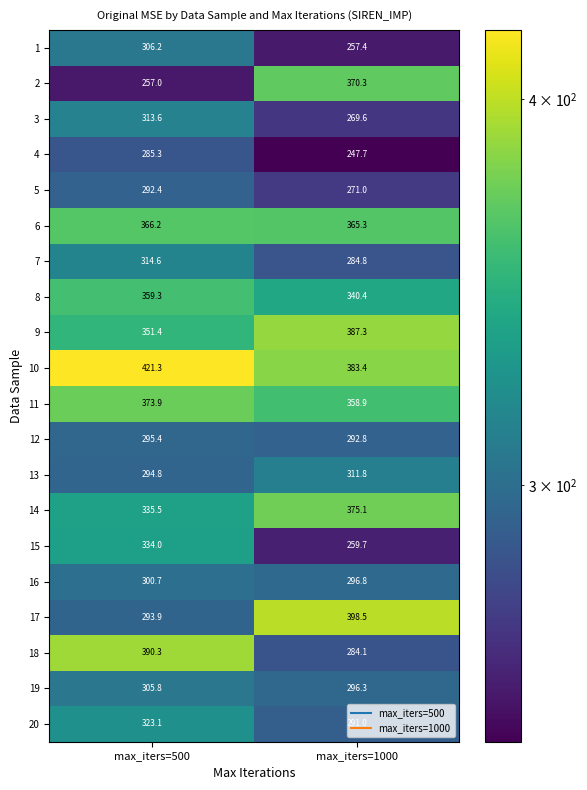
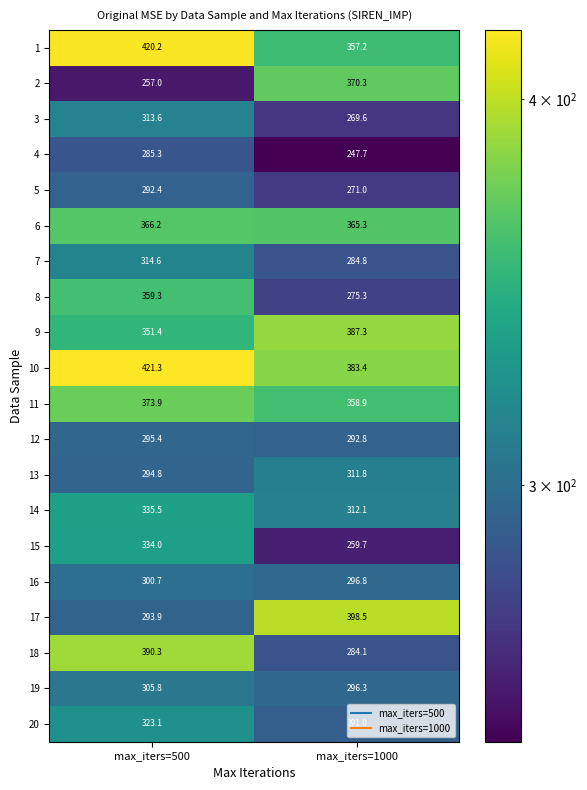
  {
    "1": {
-     "max_iters=500": 306.2,
-     "max_iters=1000": 257.4
+     "max_iters=500": 420.2,
+     "max_iters=1000": 357.2
    },
    "2": {
      "max_iters=500": 257.0,
      "max_iters=1000": 370.3
    },
    "3": {
      "max_iters=500": 313.6,
      "max_iters=1000": 269.6
    },
    "4": {
      "max_iters=500": 285.3,
      "max_iters=1000": 247.7
    },
    "5": {
      "max_iters=500": 292.4,
      "max_iters=1000": 271.0
    },
    "6": {
      "max_iters=500": 366.2,
      "max_iters=1000": 365.3
    },
    "7": {
      "max_iters=500": 314.6,
      "max_iters=1000": 284.8
    },
    "8": {
      "max_iters=500": 359.3,
-     "max_iters=1000": 340.4
+     "max_iters=1000": 275.3
    },
    "9": {
      "max_iters=500": 351.4,
      "max_iters=1000": 387.3
    },
    "10": {
      "max_iters=500": 421.3,
      "max_iters=1000": 383.4
    },
    "11": {
      "max_iters=500": 373.9,
      "max_iters=1000": 358.9
    },
    "12": {
      "max_iters=500": 295.4,
      "max_iters=1000": 292.8
    },
    "13": {
      "max_iters=500": 294.8,
      "max_iters=1000": 311.8
    },
    "14": {
      "max_iters=500": 335.5,
-     "max_iters=1000": 375.1
+     "max_iters=1000": 312.1
    },
    "15": {
      "max_iters=500": 334.0,
      "max_iters=1000": 259.7
    },
    "16": {
      "max_iters=500": 300.7,
      "max_iters=1000": 296.8
    },
    "17": {
      "max_iters=500": 293.9,
      "max_iters=1000": 398.5
    },
    "18": {
      "max_iters=500": 390.3,
      "max_iters=1000": 284.1
    },
    "19": {
      "max_iters=500": 305.8,
      "max_iters=1000": 296.3
    },
    "20": {
      "max_iters=500": 323.1
    }
  }
